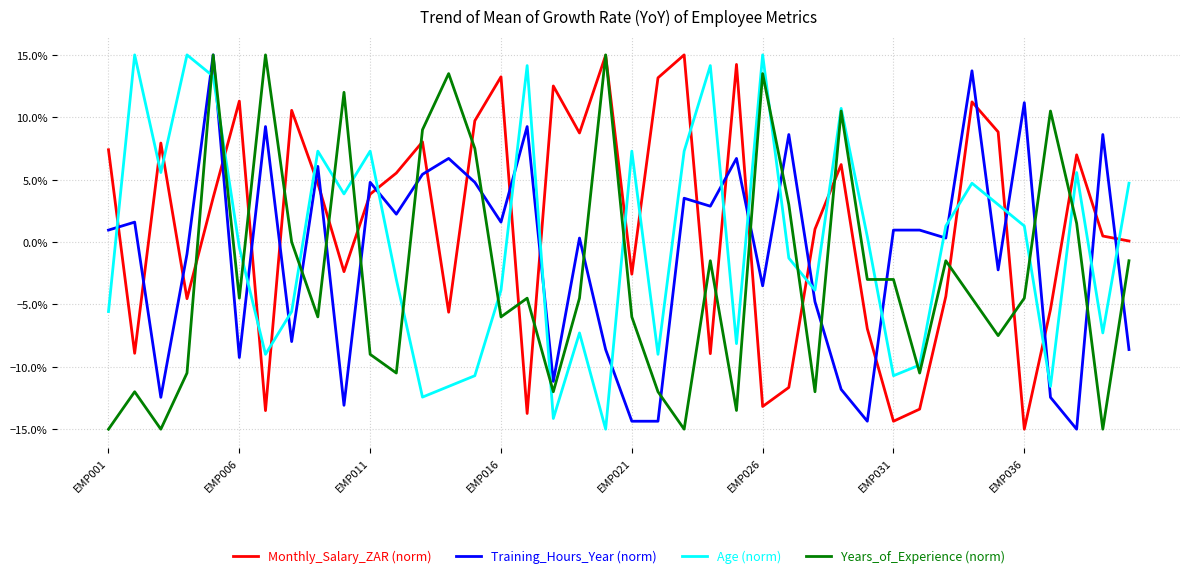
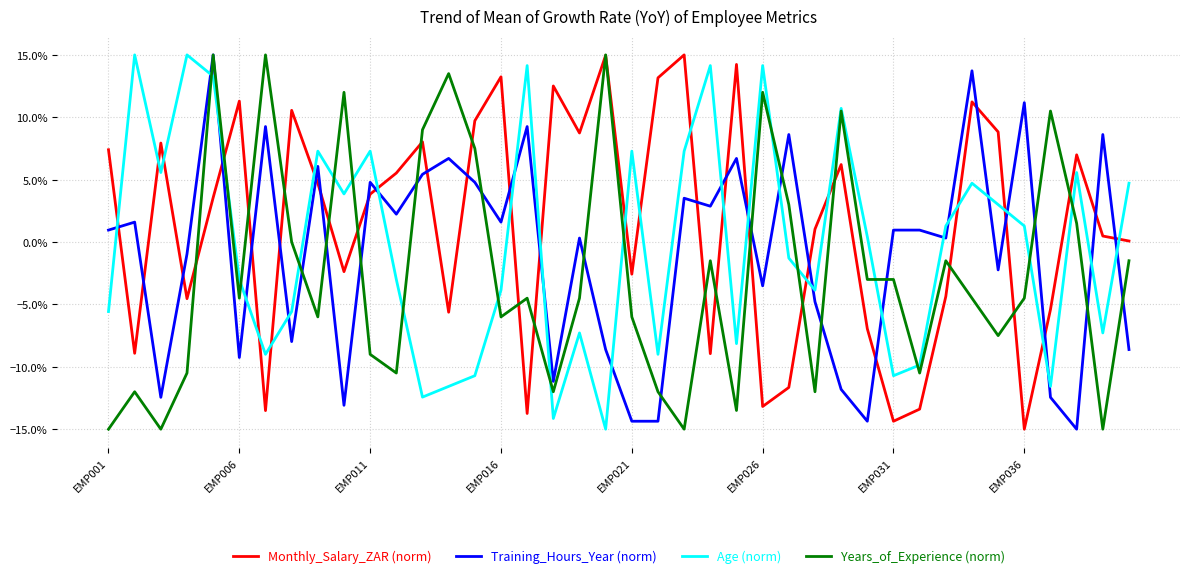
  {
    "Monthly_Salary_ZAR (norm)": {
      "EMP001": "7.4%",
      "EMP006": "11.3%",
      "EMP011": "3.8%",
      "EMP016": "13.2%",
      "EMP021": "-2.6%",
      "EMP026": "-13.2%",
      "EMP031": "-14.4%",
      "EMP036": "-15.0%"
    },
    "Training_Hours_Year (norm)": {
      "EMP001": "1.0%",
      "EMP006": "-9.3%",
      "EMP011": "4.8%",
      "EMP016": "1.6%",
      "EMP021": "-14.4%",
      "EMP026": "-3.5%",
      "EMP031": "1.0%",
      "EMP036": "11.2%"
    },
    "Age (norm)": {
      "EMP001": "-5.6%",
-     "EMP006": "-0.4%",
+     "EMP006": "-3.0%",
      "EMP011": "7.3%",
      "EMP016": "-3.9%",
      "EMP021": "7.3%",
-     "EMP026": "15.0%",
+     "EMP026": "14.1%",
      "EMP031": "-10.7%",
      "EMP036": "1.3%"
    },
    "Years_of_Experience (norm)": {
      "EMP001": "-15.0%",
      "EMP006": "-4.5%",
      "EMP011": "-9.0%",
      "EMP016": "-6.0%",
      "EMP021": "-6.0%",
-     "EMP026": "13.5%",
+     "EMP026": "12.0%",
      "EMP031": "-3.0%",
      "EMP036": "-4.5%"
    }
  }
